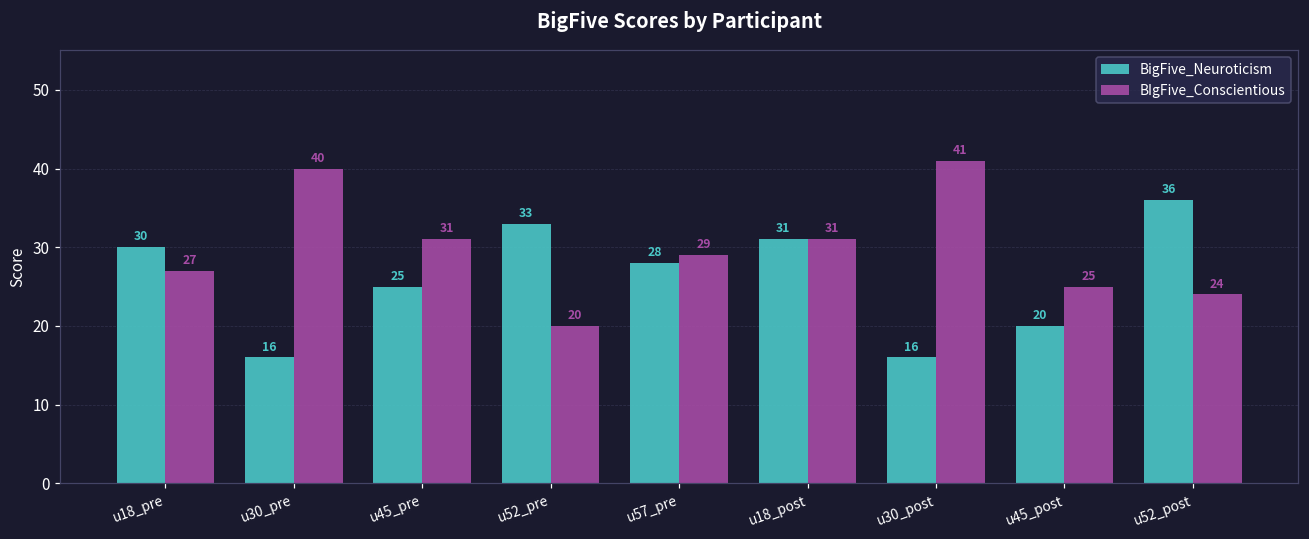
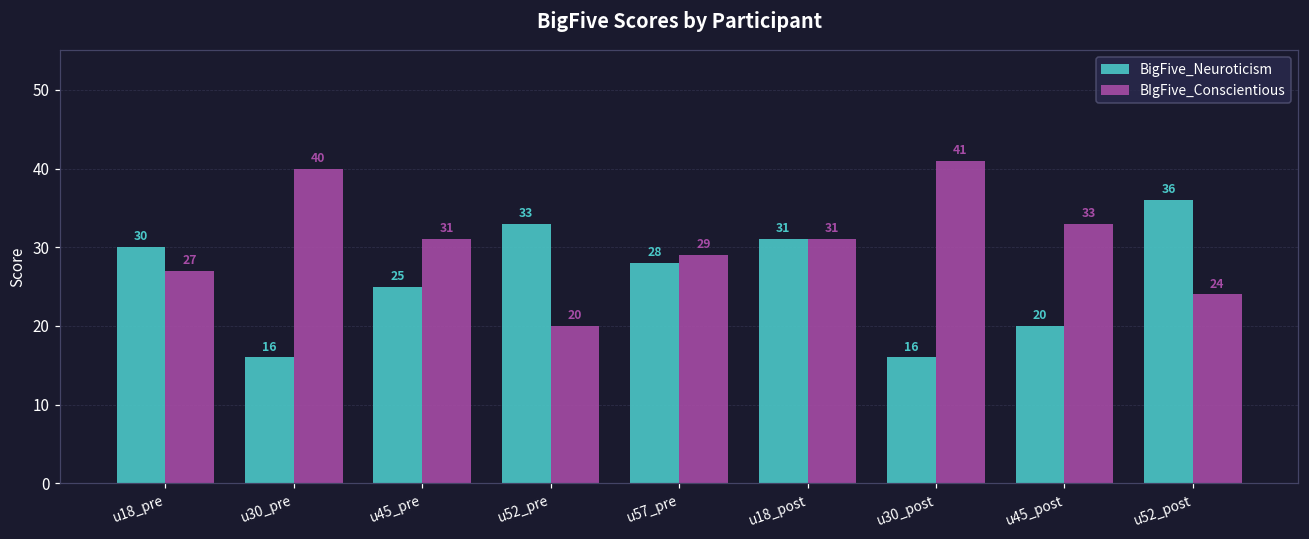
  {
    "BigFive_Neuroticism": {
      "u18_pre": 30,
      "u30_pre": 16,
      "u45_pre": 25,
      "u52_pre": 33,
      "u57_pre": 28,
      "u18_post": 31,
      "u30_post": 16,
      "u45_post": 20,
      "u52_post": 36
    },
    "BIgFive_Conscientious": {
      "u18_pre": 27,
      "u30_pre": 40,
      "u45_pre": 31,
      "u52_pre": 20,
      "u57_pre": 29,
      "u18_post": 31,
      "u30_post": 41,
-     "u45_post": 25,
+     "u45_post": 33,
      "u52_post": 24
    }
  }
